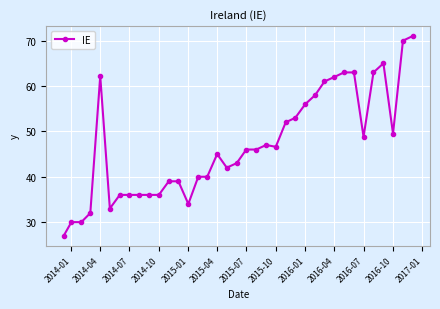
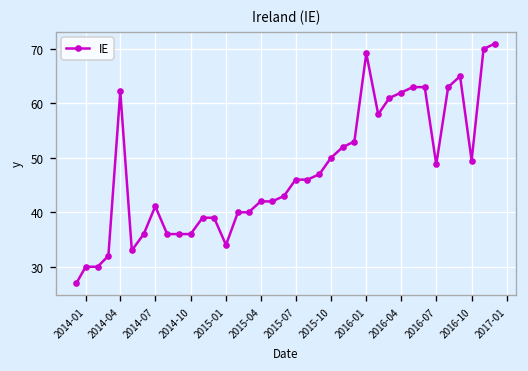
  {
    "2014-01": 30,
    "2014-04": 62,
-   "2014-07": 36,
+   "2014-07": 41,
    "2014-10": 36,
    "2015-01": 34,
-   "2015-04": 45,
+   "2015-04": 42,
    "2015-07": 46,
-   "2015-10": 47,
-   "2016-01": 56,
+   "2015-10": 50,
+   "2016-01": 69,
    "2016-04": 62,
    "2016-07": 49,
    "2016-10": 50
  }
